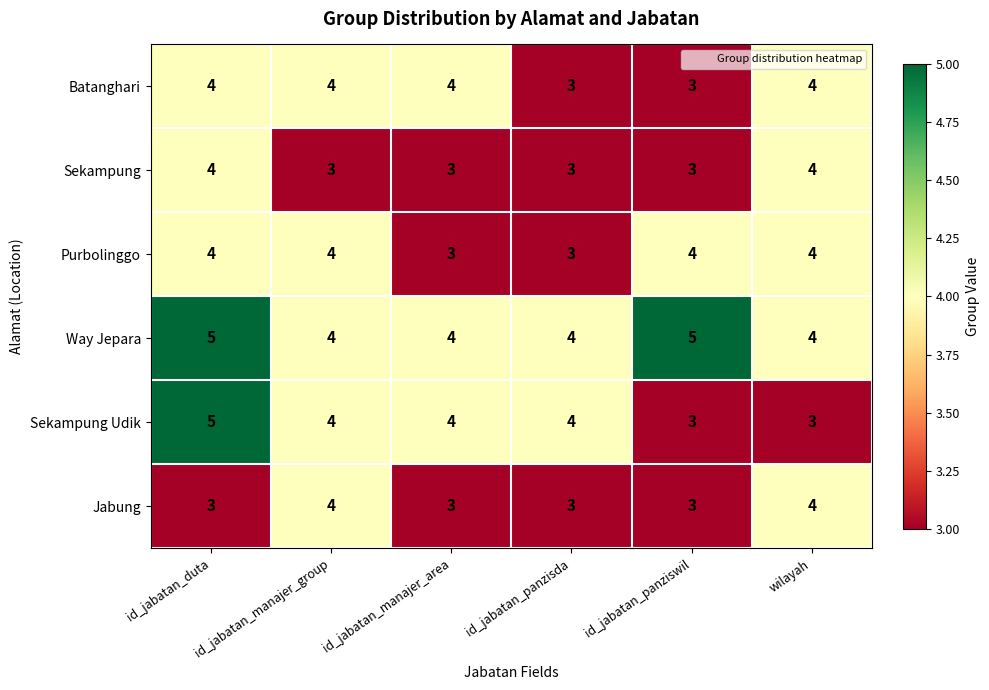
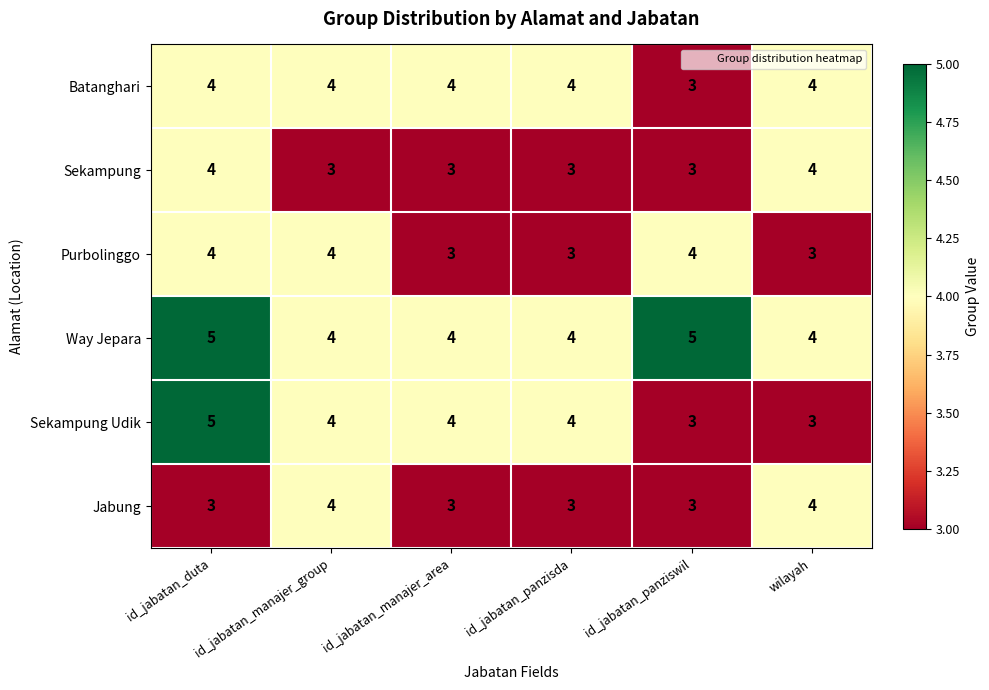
  {
    "Batanghari": {
      "id_jabatan_duta": 4,
      "id_jabatan_manajer_group": 4,
      "id_jabatan_manajer_area": 4,
-     "id_jabatan_panzisda": 3,
+     "id_jabatan_panzisda": 4,
      "id_jabatan_panziswil": 3,
      "wilayah": 4
    },
    "Sekampung": {
      "id_jabatan_duta": 4,
      "id_jabatan_manajer_group": 3,
      "id_jabatan_manajer_area": 3,
      "id_jabatan_panzisda": 3,
      "id_jabatan_panziswil": 3,
      "wilayah": 4
    },
    "Purbolinggo": {
      "id_jabatan_duta": 4,
      "id_jabatan_manajer_group": 4,
      "id_jabatan_manajer_area": 3,
      "id_jabatan_panzisda": 3,
      "id_jabatan_panziswil": 4,
-     "wilayah": 4
+     "wilayah": 3
    },
    "Way Jepara": {
      "id_jabatan_duta": 5,
      "id_jabatan_manajer_group": 4,
      "id_jabatan_manajer_area": 4,
      "id_jabatan_panzisda": 4,
      "id_jabatan_panziswil": 5,
      "wilayah": 4
    },
    "Sekampung Udik": {
      "id_jabatan_duta": 5,
      "id_jabatan_manajer_group": 4,
      "id_jabatan_manajer_area": 4,
      "id_jabatan_panzisda": 4,
      "id_jabatan_panziswil": 3,
      "wilayah": 3
    },
    "Jabung": {
      "id_jabatan_duta": 3,
      "id_jabatan_manajer_group": 4,
      "id_jabatan_manajer_area": 3,
      "id_jabatan_panzisda": 3,
      "id_jabatan_panziswil": 3,
      "wilayah": 4
    }
  }
